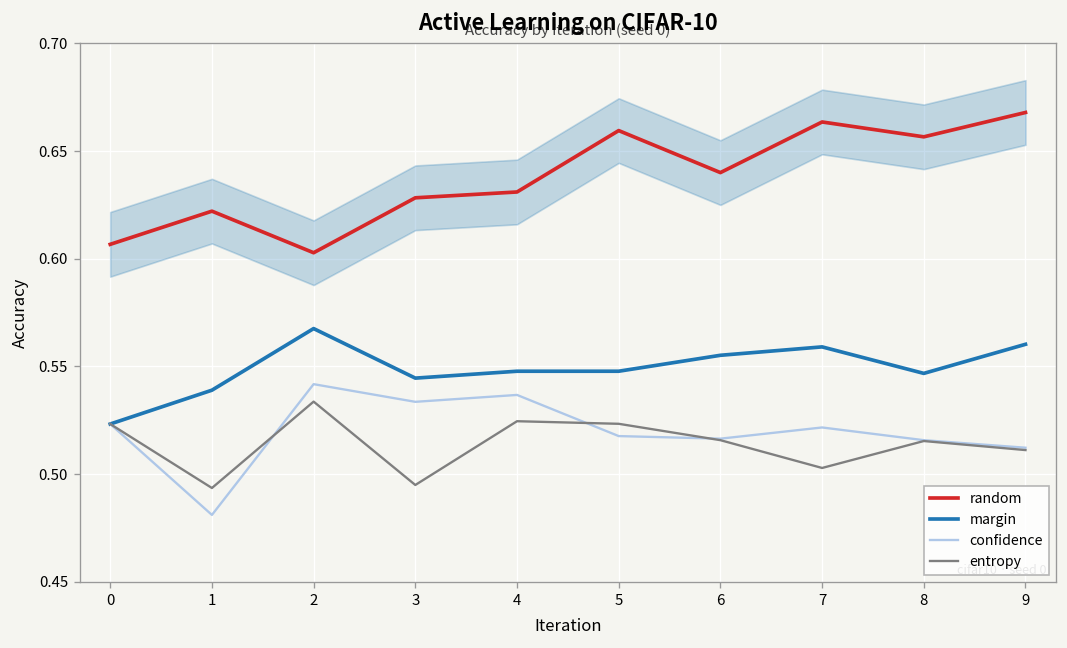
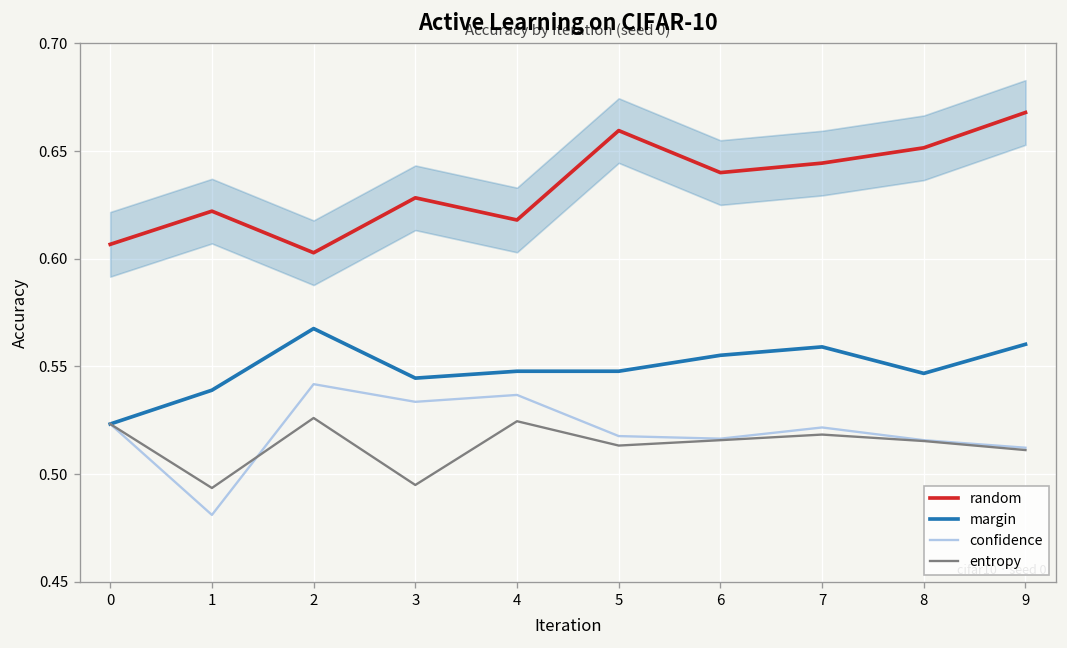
  {
    "random": {
      "0": 0.607,
      "1": 0.622,
      "2": 0.603,
      "3": 0.628,
-     "4": 0.631,
+     "4": 0.618,
      "5": 0.660,
      "6": 0.640,
-     "7": 0.664,
-     "8": 0.657,
+     "7": 0.644,
+     "8": 0.652,
      "9": 0.668
    },
    "entropy": {
      "1": 0.494,
-     "2": 0.534,
+     "2": 0.526,
      "3": 0.495,
      "4": 0.525,
-     "5": 0.523,
-     "7": 0.503
+     "5": 0.513,
+     "7": 0.518
    }
  }
